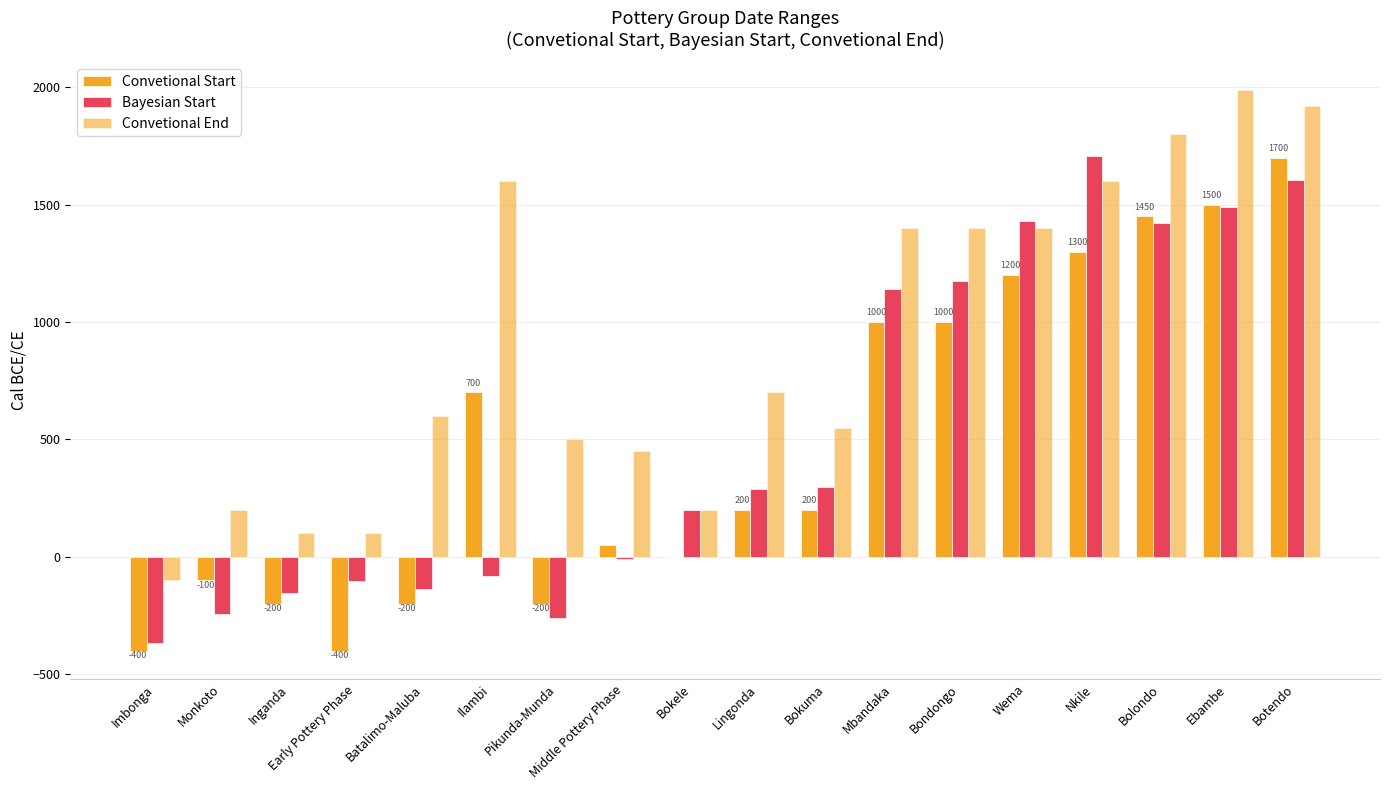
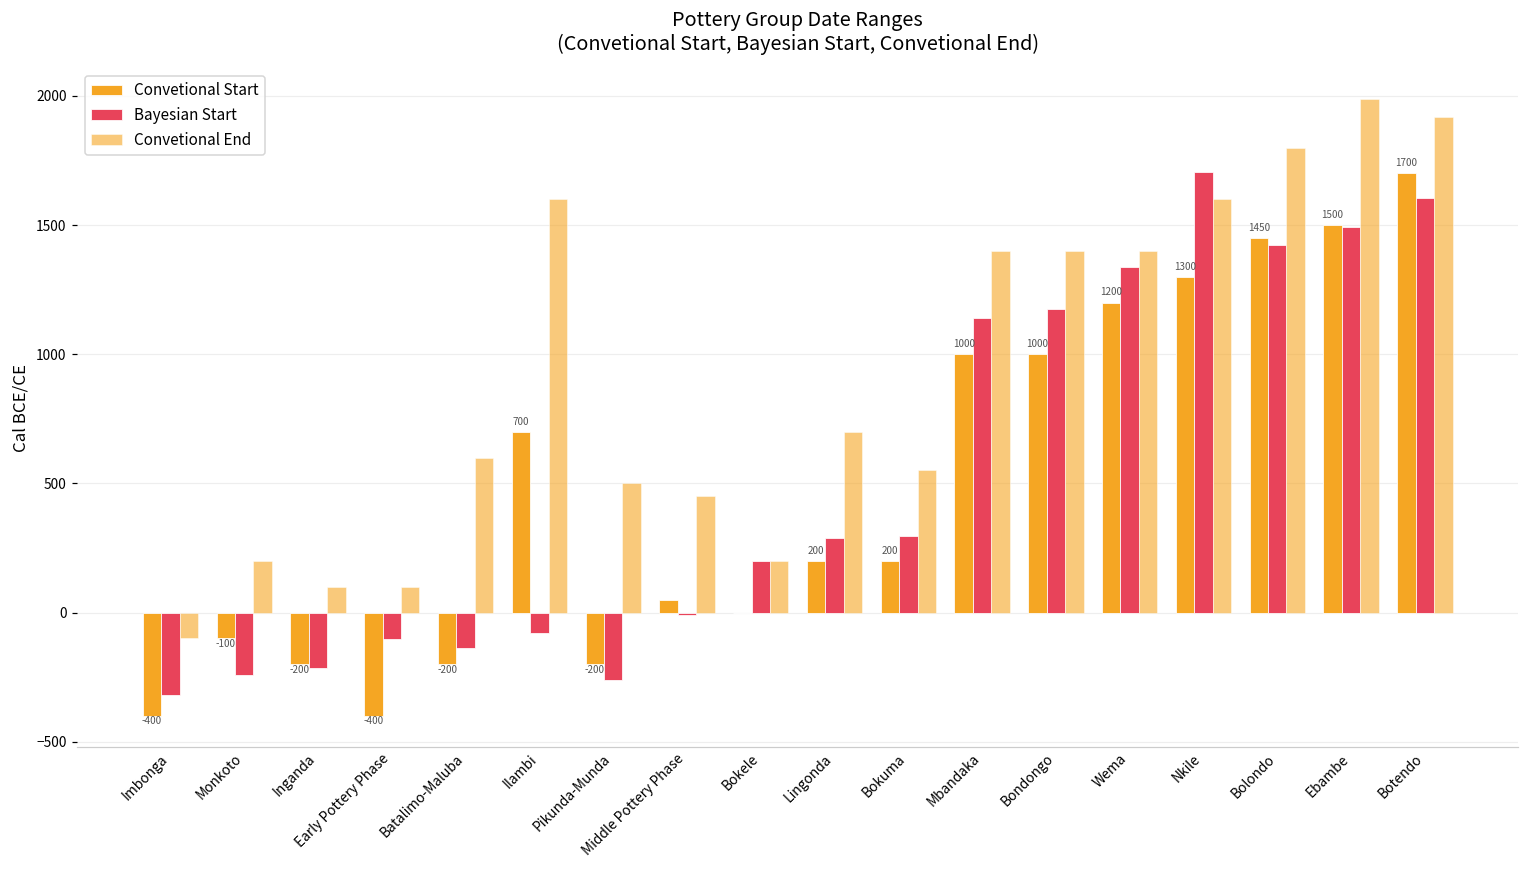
  {
    "Bayesian Start": {
-     "Imbonga": -370,
+     "Imbonga": -320,
      "Monkoto": -240,
-     "Inganda": -150,
+     "Inganda": -210,
      "Early Pottery Phase": -100,
      "Batalimo-Maluba": -140,
      "Ilambi": -80,
      "Pikunda-Munda": -260,
      "Bokele": 200,
      "Lingonda": 290,
      "Bokuma": 300,
      "Mbandaka": 1140,
      "Bondongo": 1170,
-     "Wema": 1430,
+     "Wema": 1340,
      "Nkile": 1710,
      "Bolondo": 1420,
      "Ebambe": 1490,
      "Botendo": 1600
    }
  }
